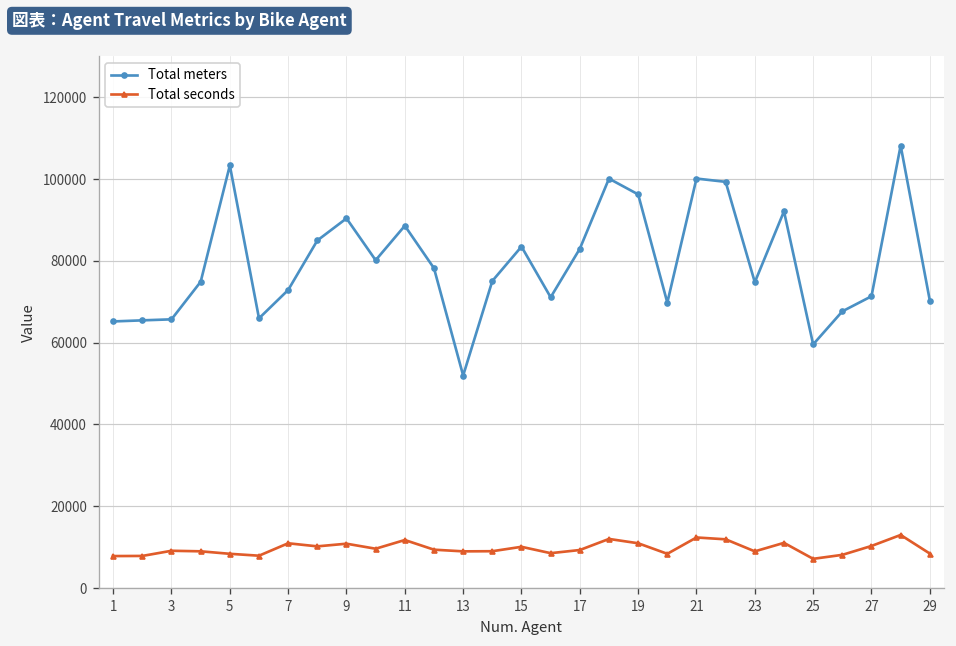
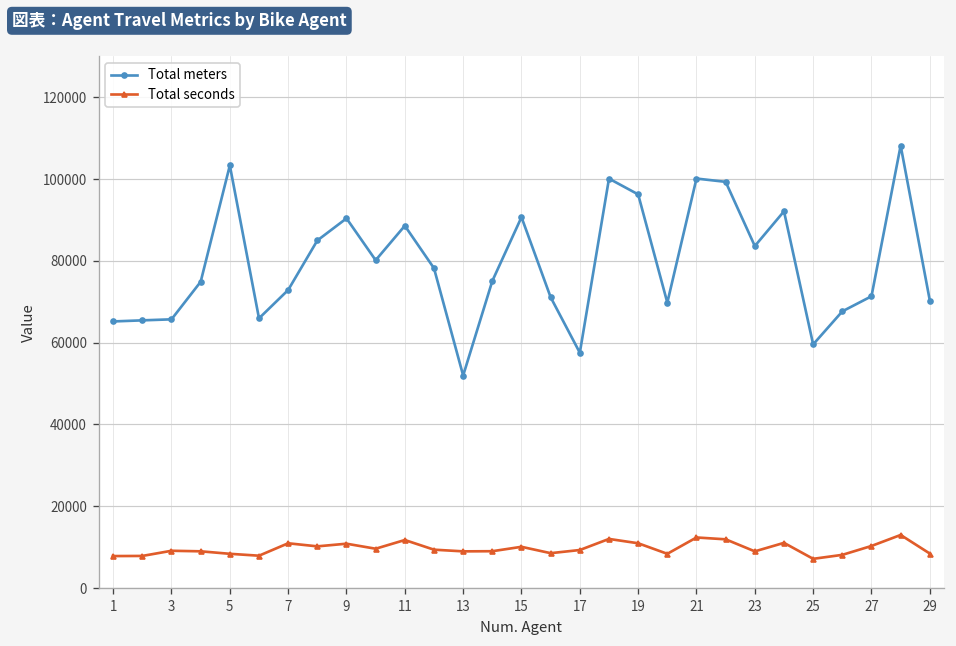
  {
    "Total meters": {
      "1": 65000,
      "3": 66000,
      "5": 103000,
      "7": 73000,
      "9": 90000,
      "11": 89000,
      "13": 52000,
-     "15": 83000,
-     "17": 83000,
+     "15": 91000,
+     "17": 58000,
      "19": 96000,
      "21": 100000,
-     "23": 75000,
+     "23": 84000,
      "25": 60000,
      "27": 71000,
      "29": 70000
    },
    "Total seconds": {
      "1": 8000,
      "3": 9000,
      "5": 8000,
      "7": 11000,
      "9": 11000,
      "11": 12000,
      "13": 9000,
      "15": 10000,
      "17": 9000,
      "19": 11000,
      "21": 12000,
      "23": 9000,
      "25": 7000,
      "27": 10000,
      "29": 8000
    }
  }
